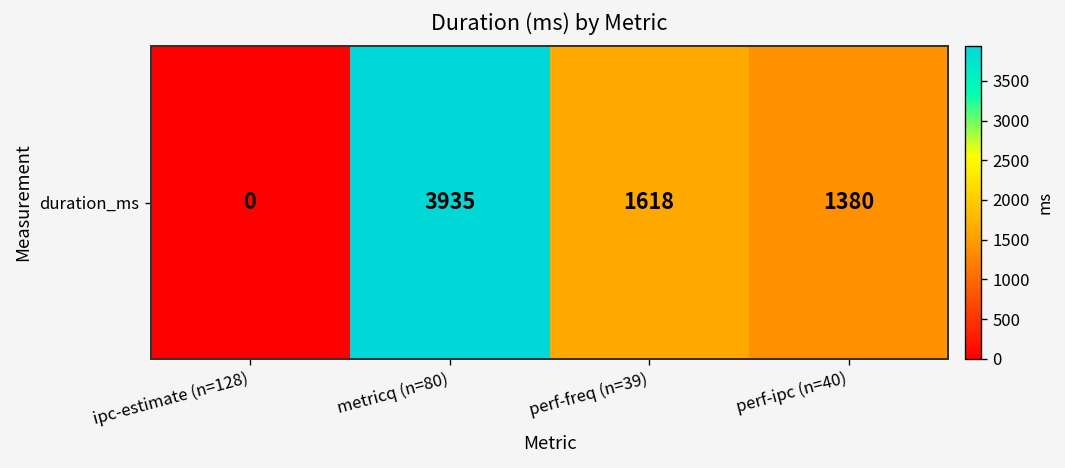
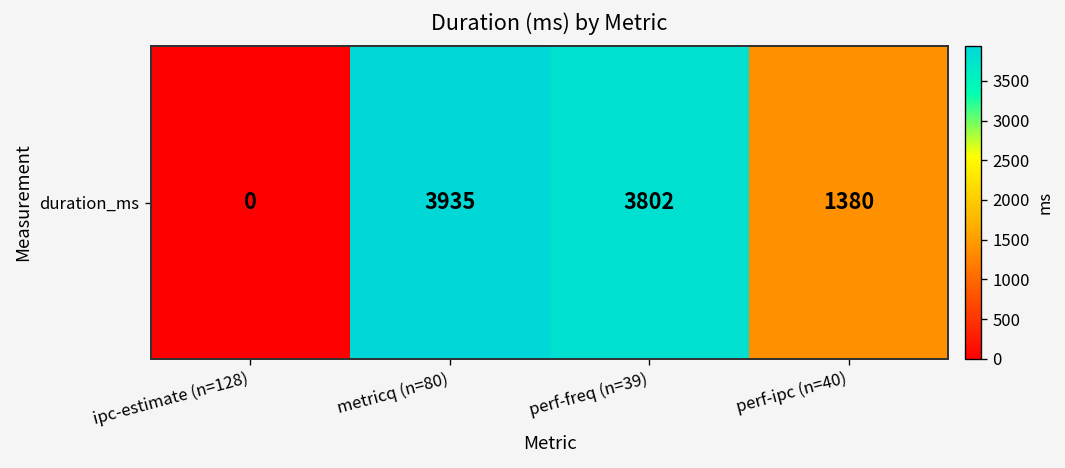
  {
    "duration_ms": {
      "ipc-estimate (n=128)": 0,
      "metricq (n=80)": 3935,
-     "perf-freq (n=39)": 1618,
+     "perf-freq (n=39)": 3802,
      "perf-ipc (n=40)": 1380
    }
  }
